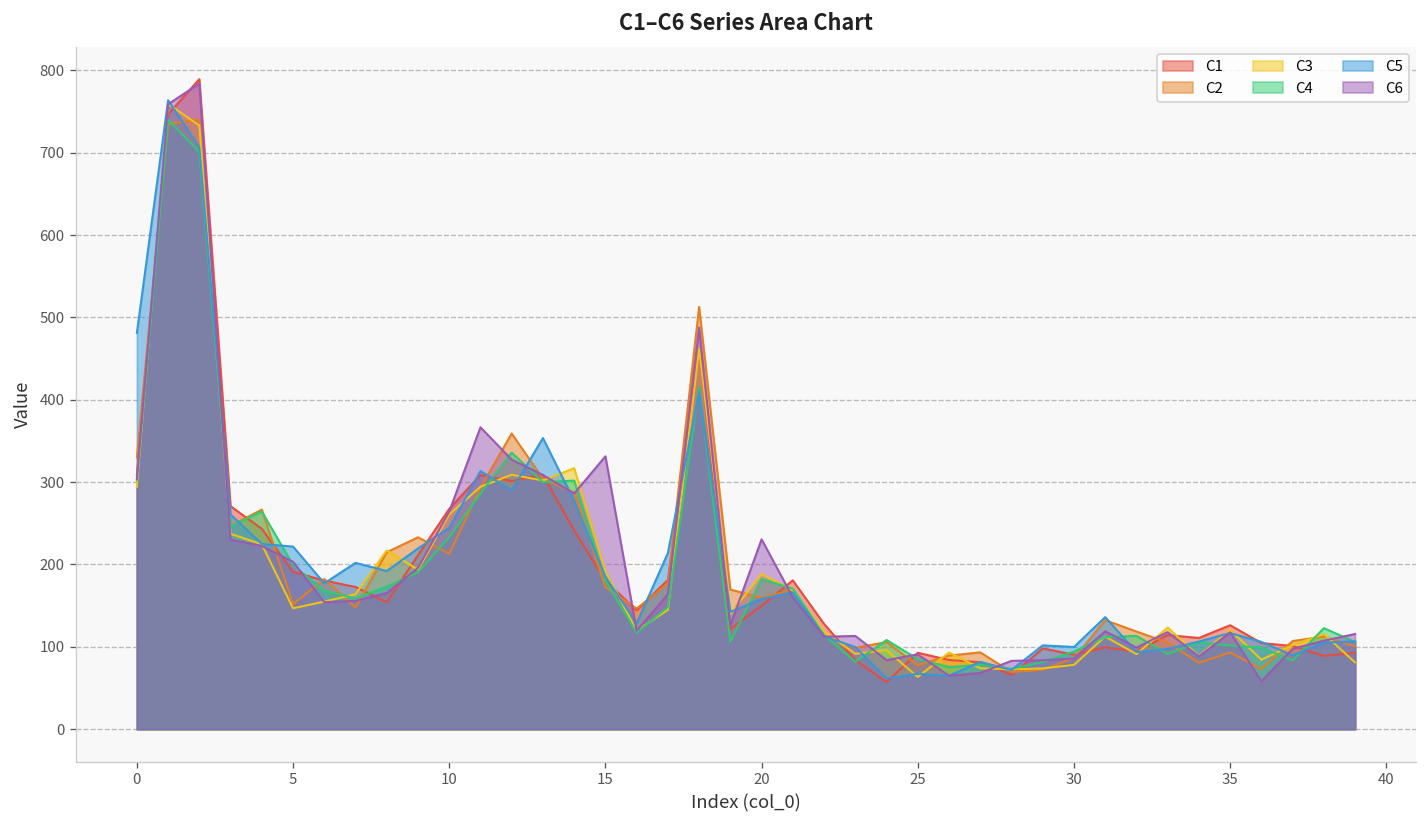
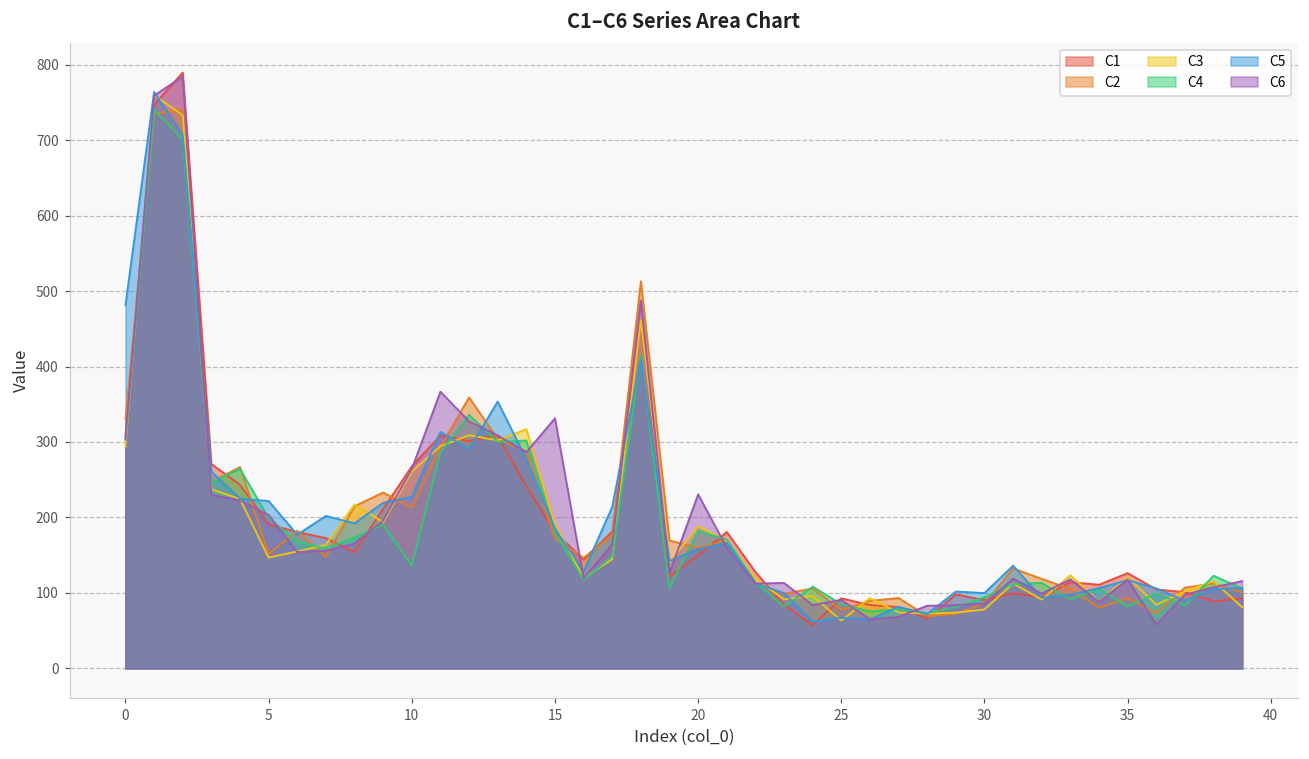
  {
    "C4": {
      "5": 200,
-     "10": 230,
+     "10": 140,
      "20": 180,
      "25": 90,
      "30": 90,
-     "35": 100
+     "35": 80
    },
    "C5": {
      "0": 480,
      "5": 220,
-     "10": 240,
+     "10": 230,
      "15": 190,
      "25": 70,
      "30": 100
    },
    "C6": {
      "5": 200,
      "15": 330,
      "20": 230
    }
  }
